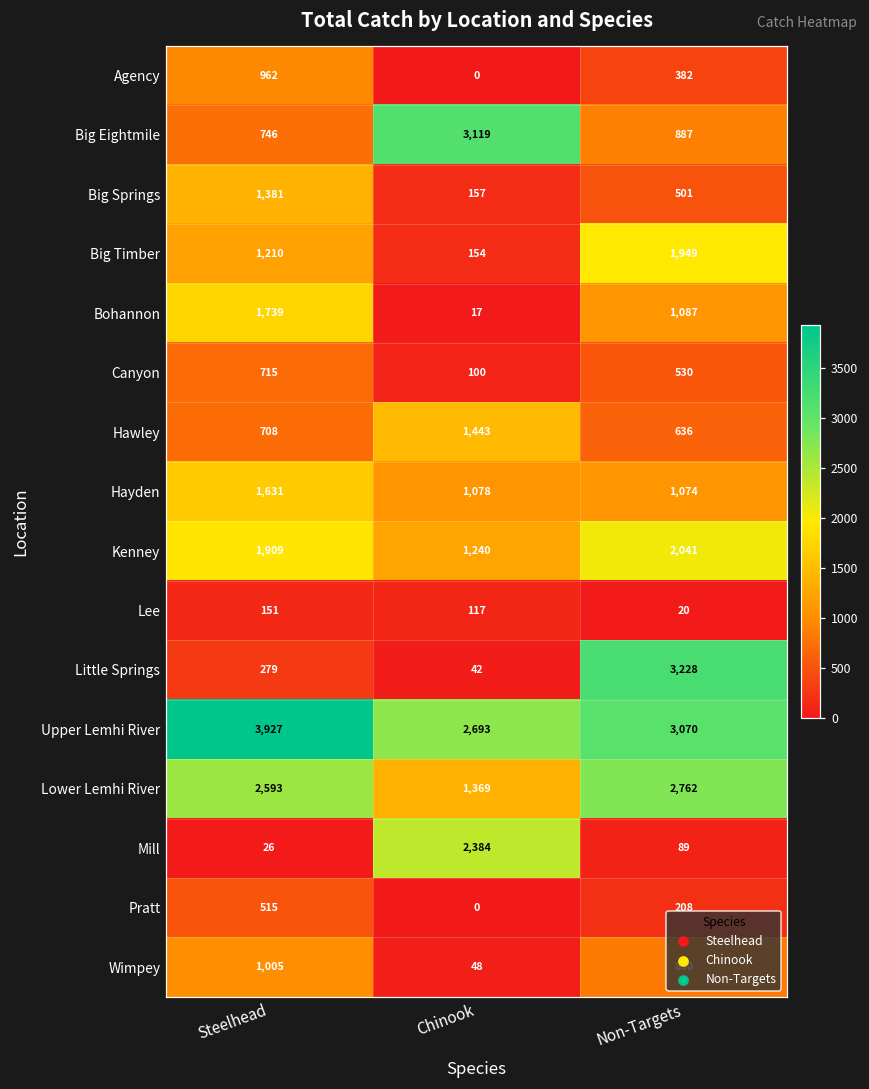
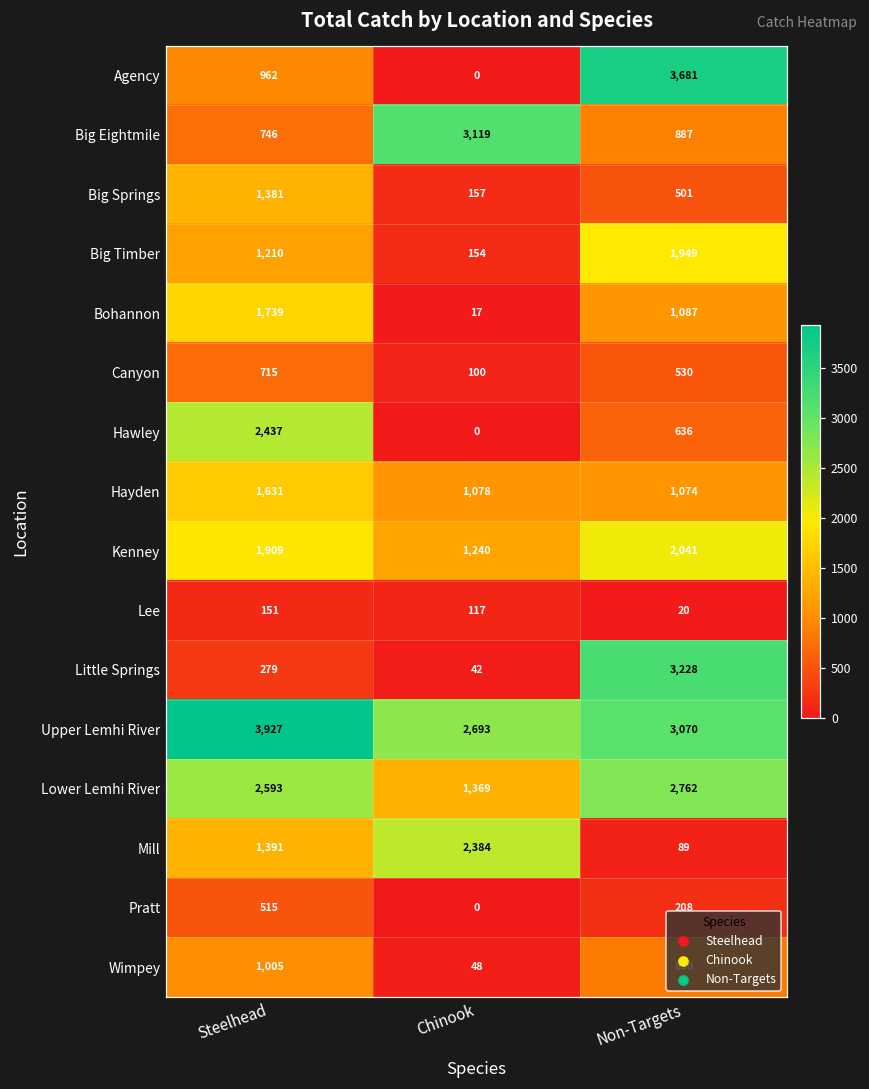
  {
    "Agency": {
      "Steelhead": "962",
      "Chinook": "0",
-     "Non-Targets": "382"
+     "Non-Targets": "3,681"
    },
    "Big Eightmile": {
      "Steelhead": "746",
      "Chinook": "3,119",
      "Non-Targets": "887"
    },
    "Big Springs": {
      "Steelhead": "1,381",
      "Chinook": "157",
      "Non-Targets": "501"
    },
    "Big Timber": {
      "Steelhead": "1,210",
      "Chinook": "154",
      "Non-Targets": "1,949"
    },
    "Bohannon": {
      "Steelhead": "1,739",
      "Chinook": "17",
      "Non-Targets": "1,087"
    },
    "Canyon": {
      "Steelhead": "715",
      "Chinook": "100",
      "Non-Targets": "530"
    },
    "Hawley": {
-     "Steelhead": "708",
-     "Chinook": "1,443",
+     "Steelhead": "2,437",
+     "Chinook": "0",
      "Non-Targets": "636"
    },
    "Hayden": {
      "Steelhead": "1,631",
      "Chinook": "1,078",
      "Non-Targets": "1,074"
    },
    "Kenney": {
      "Steelhead": "1,909",
      "Chinook": "1,240",
      "Non-Targets": "2,041"
    },
    "Lee": {
      "Steelhead": "151",
      "Chinook": "117",
      "Non-Targets": "20"
    },
    "Little Springs": {
      "Steelhead": "279",
      "Chinook": "42",
      "Non-Targets": "3,228"
    },
    "Upper Lemhi River": {
      "Steelhead": "3,927",
      "Chinook": "2,693",
      "Non-Targets": "3,070"
    },
    "Lower Lemhi River": {
      "Steelhead": "2,593",
      "Chinook": "1,369",
      "Non-Targets": "2,762"
    },
    "Mill": {
-     "Steelhead": "26",
+     "Steelhead": "1,391",
      "Chinook": "2,384",
      "Non-Targets": "89"
    },
    "Pratt": {
      "Steelhead": "515",
      "Chinook": "0",
      "Non-Targets": "208"
    },
    "Wimpey": {
      "Steelhead": "1,005",
      "Chinook": "48"
    }
  }
